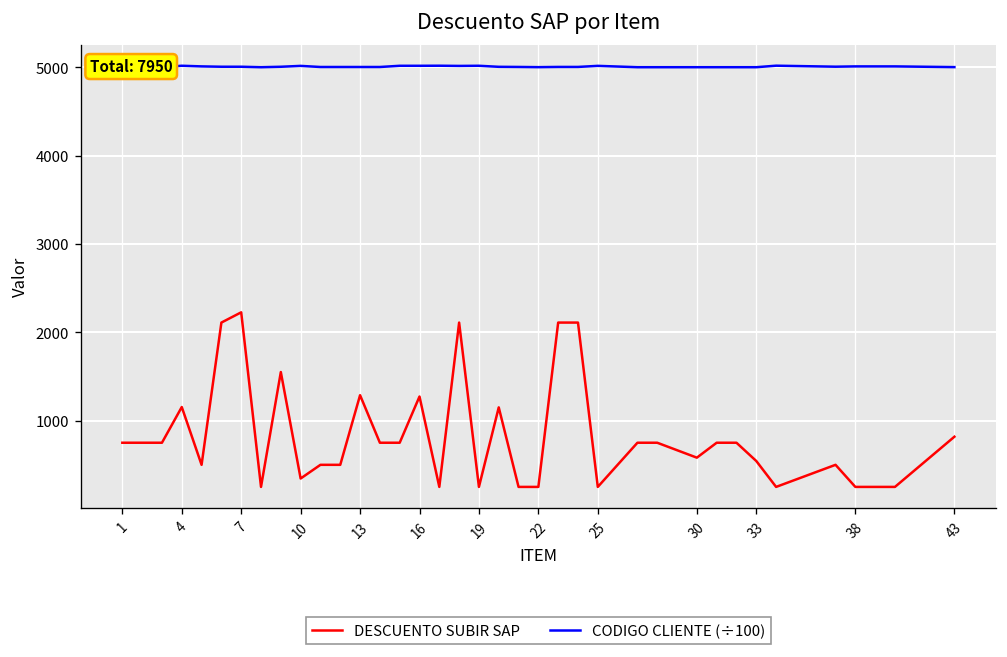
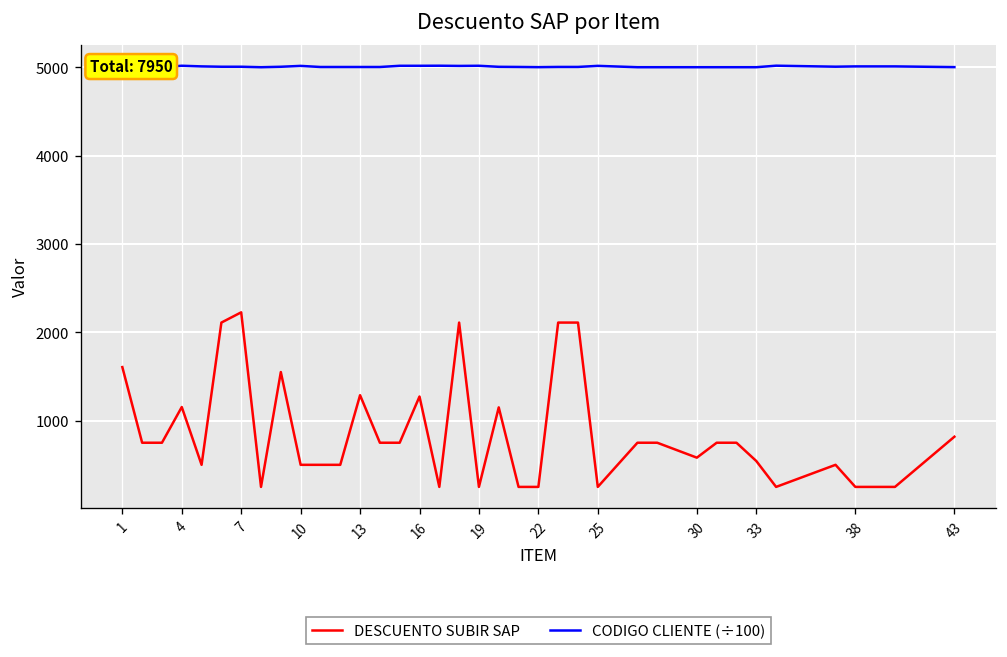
  {
    "DESCUENTO SUBIR SAP": {
-     "1": 800,
+     "1": 1600,
      "4": 1200,
      "7": 2200,
-     "10": 300,
+     "10": 500,
      "13": 1300,
      "16": 1300,
      "19": 300,
      "22": 300,
      "25": 300,
      "30": 600,
      "33": 500,
      "38": 300,
      "43": 800
    },
    "CODIGO CLIENTE (÷100)": {
      "4": 5000,
      "7": 5000,
      "10": 5000,
      "13": 5000,
      "16": 5000,
      "19": 5000,
      "22": 5000,
      "25": 5000,
      "30": 5000,
      "33": 5000,
      "38": 5000,
      "43": 5000
    }
  }
